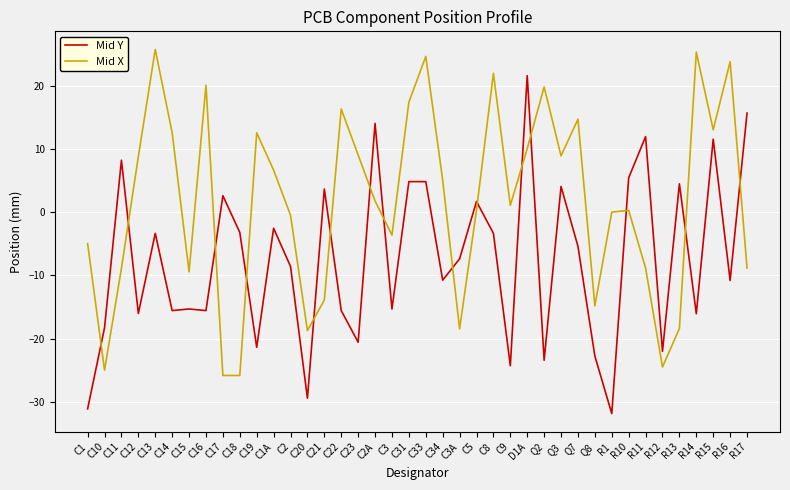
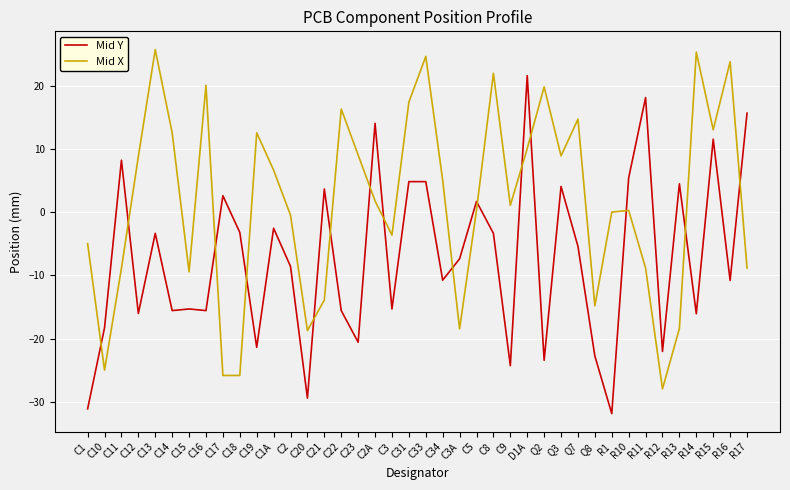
  {
    "Mid Y": {
      "C1": -31,
      "C10": -18,
      "C11": 8,
      "C12": -16,
      "C13": -3,
      "C14": -16,
      "C15": -15,
      "C16": -16,
      "C17": 3,
      "C18": -3,
      "C19": -21,
      "C1A": -3,
      "C2": -9,
      "C20": -29,
      "C21": 4,
      "C22": -16,
      "C23": -21,
      "C2A": 14,
      "C3": -15,
      "C31": 5,
      "C33": 5,
      "C34": -11,
      "C3A": -7,
      "C5": 2,
      "C8": -3,
      "C9": -24,
      "D1A": 22,
      "Q2": -23,
      "Q3": 4,
      "Q7": -5,
      "Q8": -23,
      "R1": -32,
      "R10": 5,
-     "R11": 12,
+     "R11": 18,
      "R12": -22,
      "R13": 4,
      "R14": -16,
      "R15": 12,
      "R16": -11,
      "R17": 16
    },
    "Mid X": {
      "C1": -5,
      "C10": -25,
      "C11": -9,
      "C12": 9,
      "C13": 26,
      "C14": 13,
      "C15": -9,
      "C16": 20,
      "C17": -26,
      "C18": -26,
      "C19": 13,
      "C1A": 7,
      "C2": 0,
      "C20": -19,
      "C21": -14,
      "C22": 16,
      "C23": 9,
      "C2A": 2,
      "C3": -4,
      "C31": 17,
      "C33": 25,
      "C34": 5,
      "C3A": -18,
      "C5": 0,
      "C8": 22,
      "C9": 1,
      "D1A": 10,
      "Q2": 20,
      "Q3": 9,
      "Q7": 15,
      "Q8": -15,
      "R1": 0,
      "R10": 0,
      "R11": -9,
-     "R12": -24,
+     "R12": -28,
      "R13": -18,
      "R14": 25,
      "R15": 13,
      "R16": 24,
      "R17": -9
    }
  }
